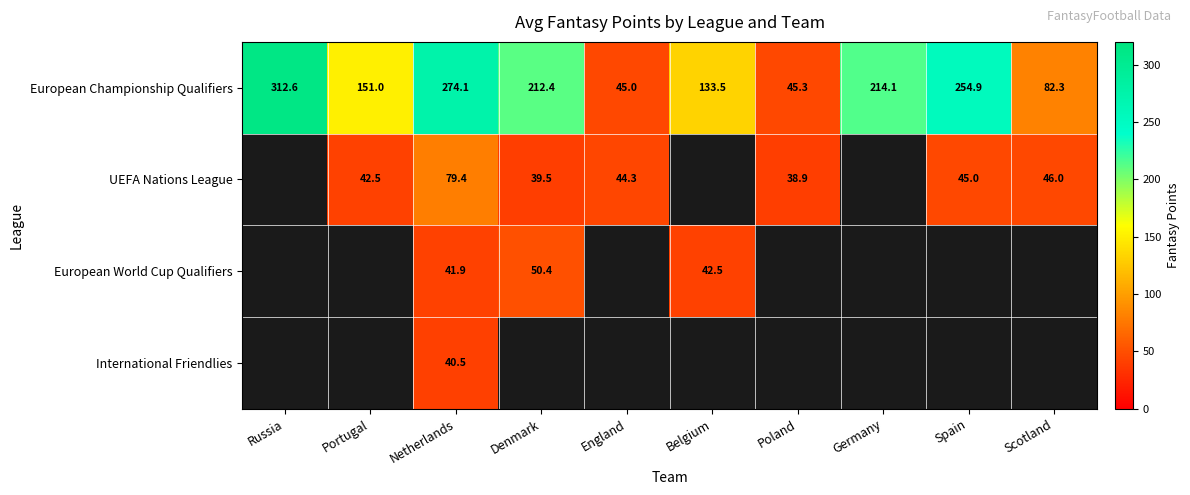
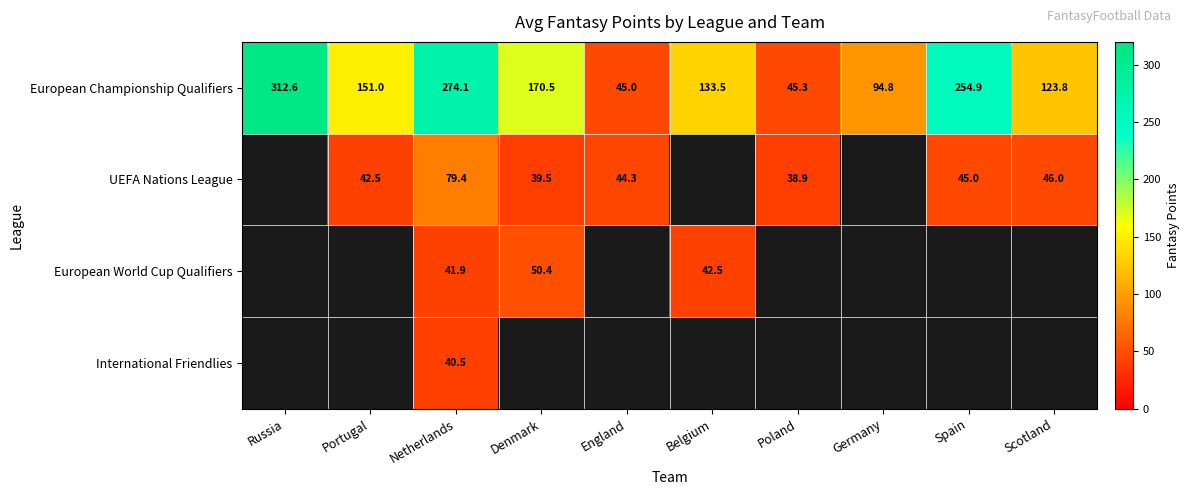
  {
    "European Championship Qualifiers": {
      "Russia": 312.6,
      "Portugal": 151.0,
      "Netherlands": 274.1,
-     "Denmark": 212.4,
+     "Denmark": 170.5,
      "England": 45.0,
      "Belgium": 133.5,
      "Poland": 45.3,
-     "Germany": 214.1,
+     "Germany": 94.8,
      "Spain": 254.9,
-     "Scotland": 82.3
+     "Scotland": 123.8
    },
    "UEFA Nations League": {
      "Portugal": 42.5,
      "Netherlands": 79.4,
      "Denmark": 39.5,
      "England": 44.3,
      "Poland": 38.9,
      "Spain": 45.0,
      "Scotland": 46.0
    },
    "European World Cup Qualifiers": {
      "Netherlands": 41.9,
      "Denmark": 50.4,
      "Belgium": 42.5
    },
    "International Friendlies": {
      "Netherlands": 40.5
    }
  }
